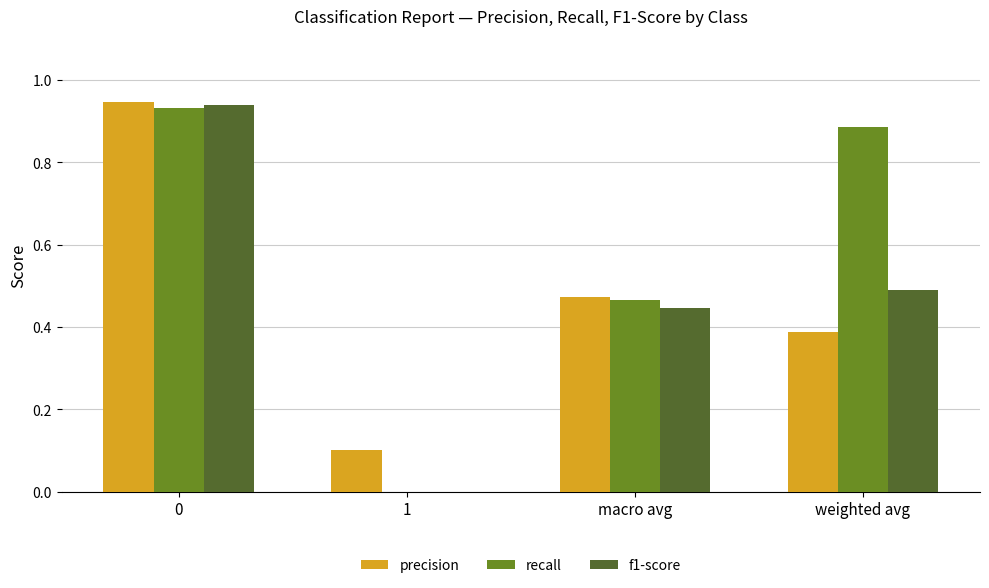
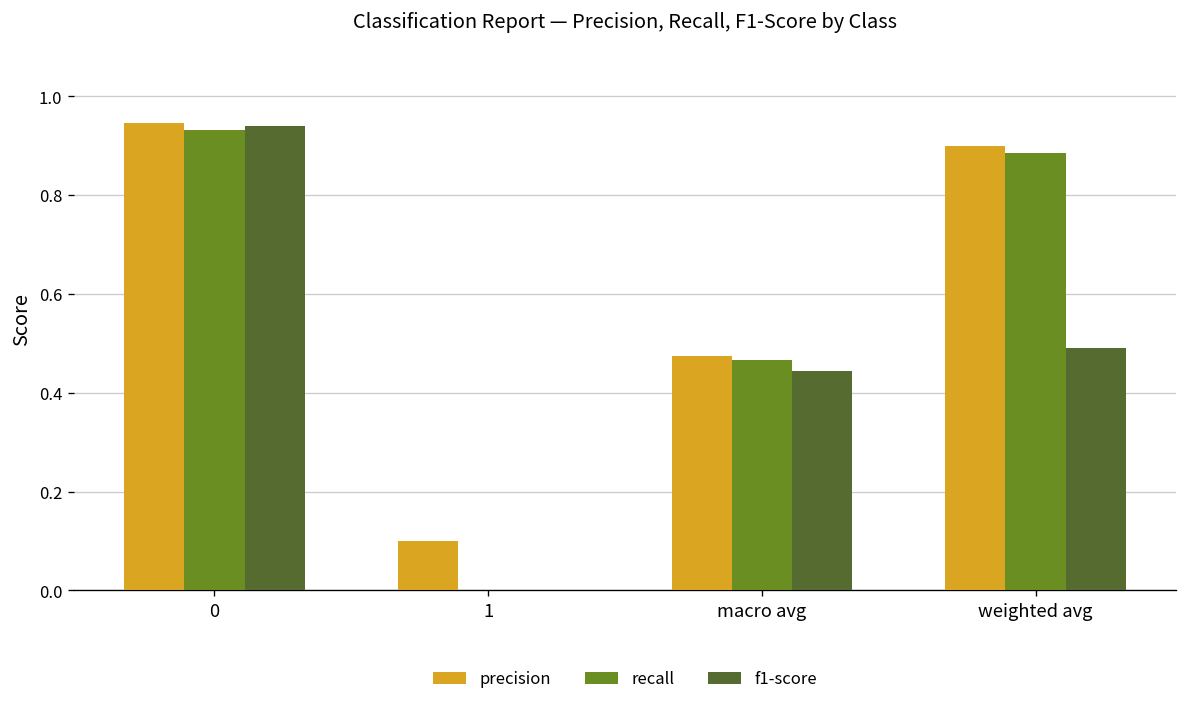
  {
    "precision": {
      "0": 0.95,
      "1": 0.10,
      "macro avg": 0.47,
-     "weighted avg": 0.39
+     "weighted avg": 0.90
    }
  }
